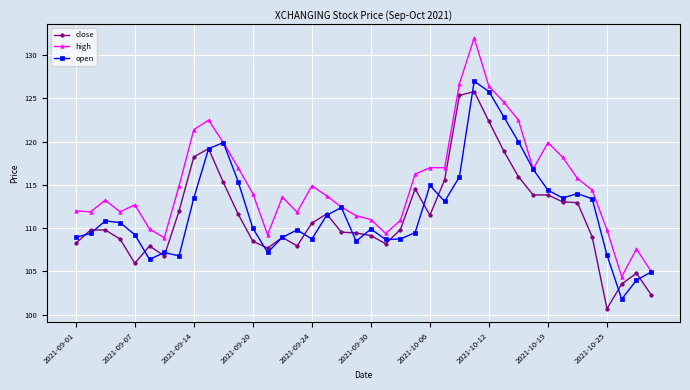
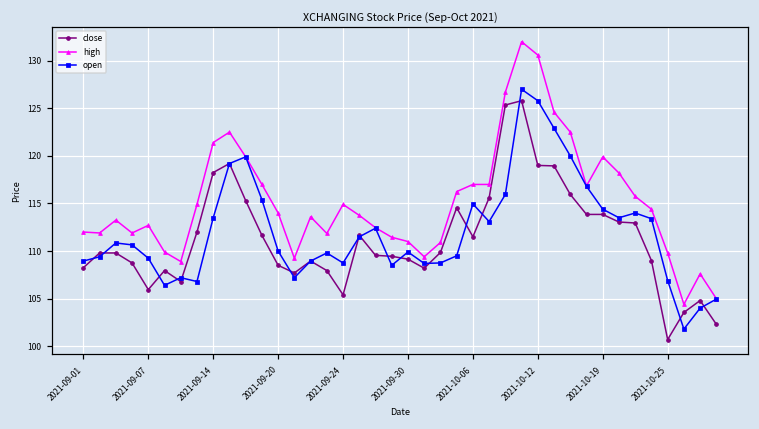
  {
    "close": {
      "2021-09-01": 108,
      "2021-09-07": 106,
      "2021-09-14": 118,
      "2021-09-20": 109,
-     "2021-09-24": 111,
+     "2021-09-24": 105,
      "2021-09-30": 109,
      "2021-10-06": 112,
-     "2021-10-12": 122,
+     "2021-10-12": 119,
      "2021-10-19": 114,
      "2021-10-25": 101
    },
    "high": {
      "2021-09-01": 112,
      "2021-09-07": 113,
      "2021-09-14": 121,
      "2021-09-20": 114,
      "2021-09-24": 115,
      "2021-09-30": 111,
      "2021-10-06": 117,
-     "2021-10-12": 126,
+     "2021-10-12": 131,
      "2021-10-19": 120,
      "2021-10-25": 110
    },
    "open": {
      "2021-09-01": 109,
      "2021-09-07": 109,
      "2021-09-14": 114,
      "2021-09-20": 110,
      "2021-09-24": 109,
      "2021-09-30": 110,
      "2021-10-06": 115,
      "2021-10-12": 126,
      "2021-10-19": 114,
      "2021-10-25": 107
    }
  }
